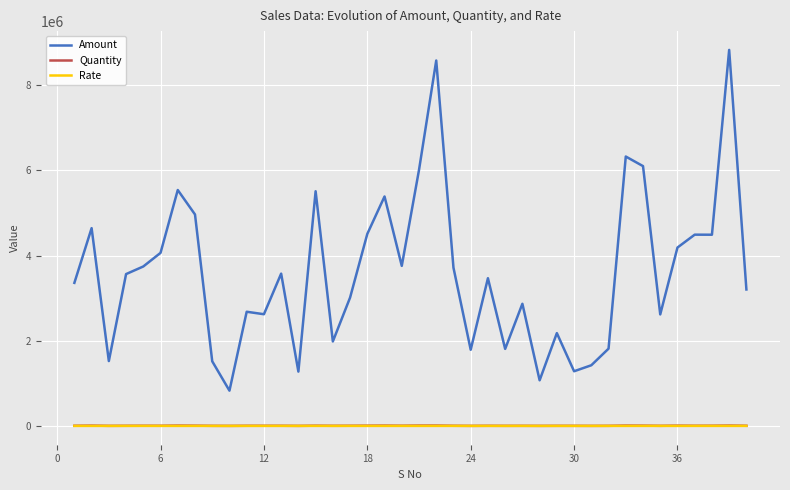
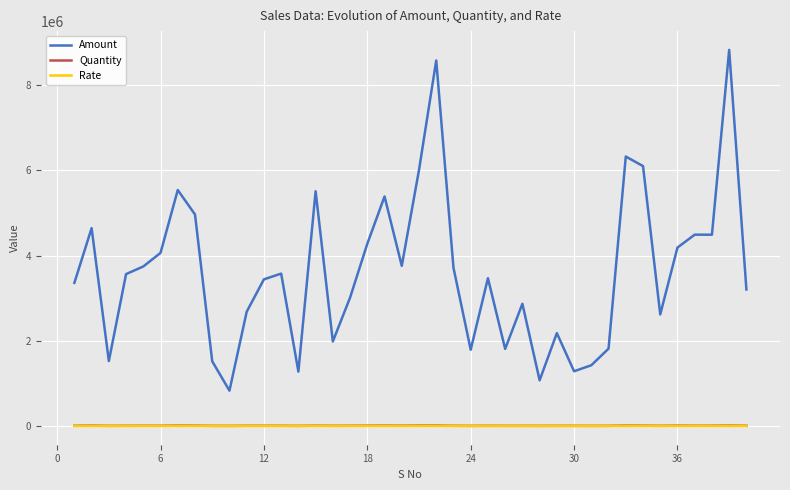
  {
    "Amount": {
      "6": 4100000,
-     "12": 2600000,
-     "18": 4500000,
+     "12": 3400000,
+     "18": 4300000,
      "24": 1800000,
      "30": 1300000,
      "36": 4200000
    },
    "Rate": {
      "6": 0,
      "12": 0,
      "18": 0,
      "24": 0,
      "30": 0,
      "36": 0
    }
  }
